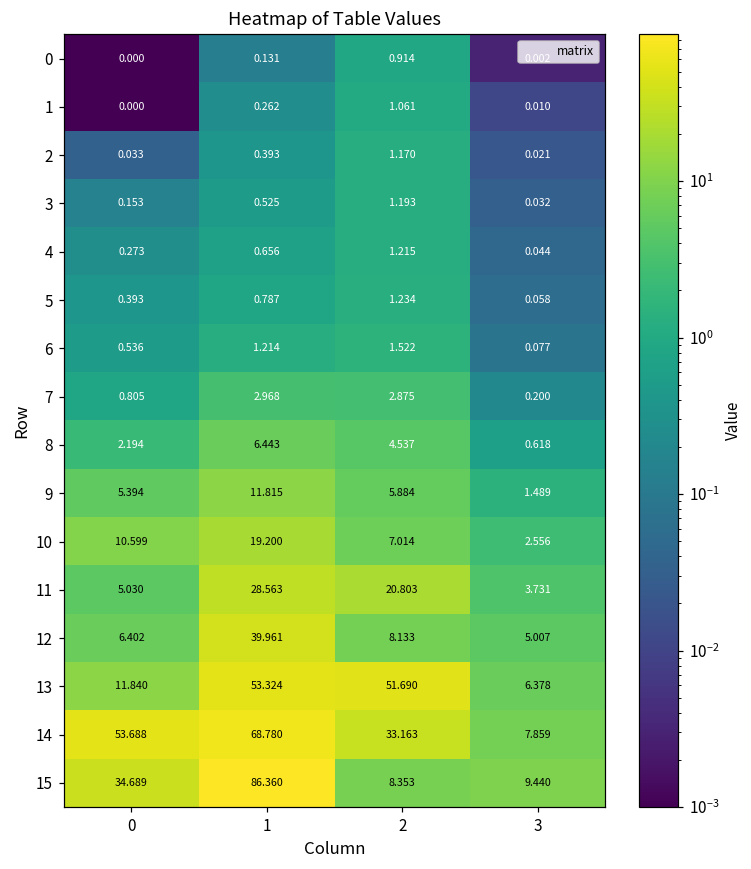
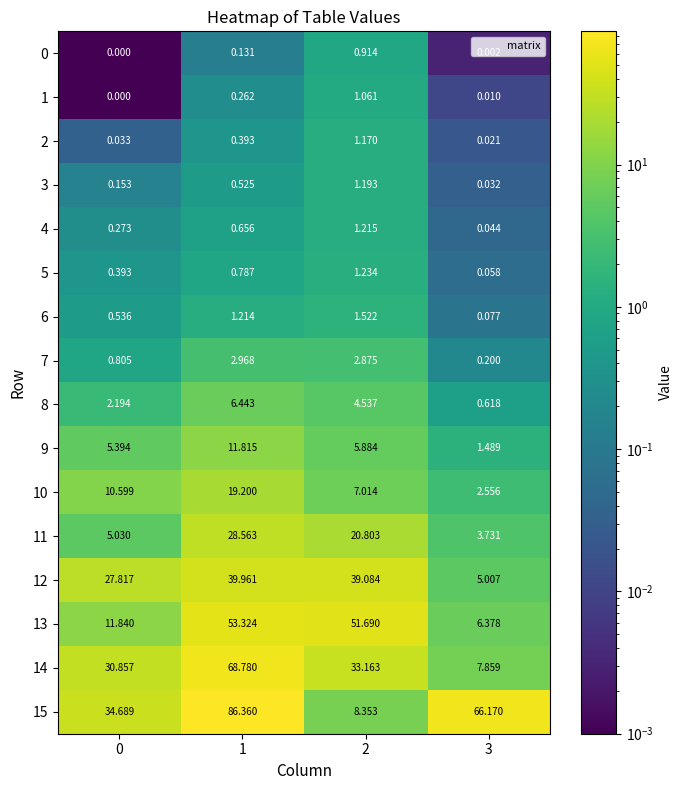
  {
    "0": {
      "0": 0.000,
      "1": 0.131,
      "2": 0.914
    },
    "1": {
      "0": 0.000,
      "1": 0.262,
      "2": 1.061,
      "3": 0.010
    },
    "2": {
      "0": 0.033,
      "1": 0.393,
      "2": 1.170,
      "3": 0.021
    },
    "3": {
      "0": 0.153,
      "1": 0.525,
      "2": 1.193,
      "3": 0.032
    },
    "4": {
      "0": 0.273,
      "1": 0.656,
      "2": 1.215,
      "3": 0.044
    },
    "5": {
      "0": 0.393,
      "1": 0.787,
      "2": 1.234,
      "3": 0.058
    },
    "6": {
      "0": 0.536,
      "1": 1.214,
      "2": 1.522,
      "3": 0.077
    },
    "7": {
      "0": 0.805,
      "1": 2.968,
      "2": 2.875,
      "3": 0.200
    },
    "8": {
      "0": 2.194,
      "1": 6.443,
      "2": 4.537,
      "3": 0.618
    },
    "9": {
      "0": 5.394,
      "1": 11.815,
      "2": 5.884,
      "3": 1.489
    },
    "10": {
      "0": 10.599,
      "1": 19.200,
      "2": 7.014,
      "3": 2.556
    },
    "11": {
      "0": 5.030,
      "1": 28.563,
      "2": 20.803,
      "3": 3.731
    },
    "12": {
-     "0": 6.402,
+     "0": 27.817,
      "1": 39.961,
-     "2": 8.133,
+     "2": 39.084,
      "3": 5.007
    },
    "13": {
      "0": 11.840,
      "1": 53.324,
      "2": 51.690,
      "3": 6.378
    },
    "14": {
-     "0": 53.688,
+     "0": 30.857,
      "1": 68.780,
      "2": 33.163,
      "3": 7.859
    },
    "15": {
      "0": 34.689,
      "1": 86.360,
      "2": 8.353,
-     "3": 9.440
+     "3": 66.170
    }
  }
